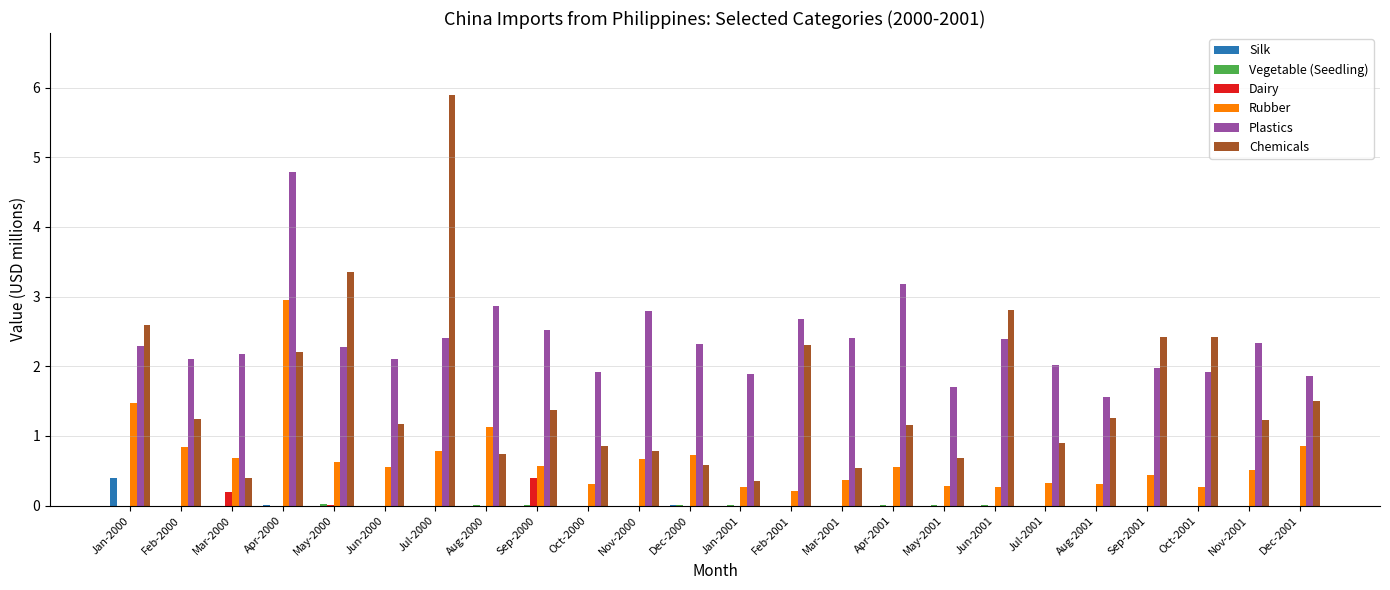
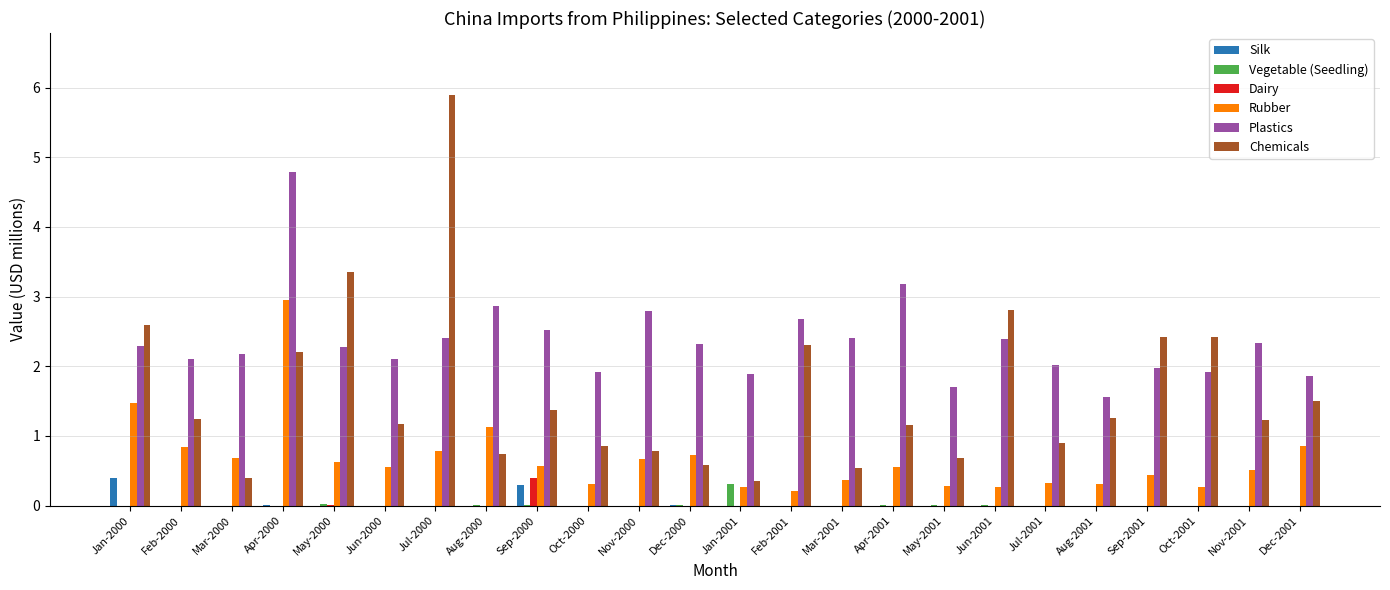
  {
    "Silk": {
      "Jan-2000": 0.4,
      "Feb-2000": 0.0,
      "Mar-2000": 0.0,
      "May-2000": 0.0,
      "Jun-2000": 0.0,
      "Jul-2000": 0.0,
      "Aug-2000": 0.0,
-     "Sep-2000": 0.0,
+     "Sep-2000": 0.3,
      "Oct-2000": 0.0,
      "Nov-2000": 0.0,
      "Jan-2001": 0.0,
      "Feb-2001": 0.0,
      "Mar-2001": 0.0,
      "Apr-2001": 0.0,
      "May-2001": 0.0,
      "Jun-2001": 0.0,
      "Jul-2001": 0.0,
      "Aug-2001": 0.0,
      "Sep-2001": 0.0,
      "Oct-2001": 0.0,
      "Nov-2001": 0.0,
      "Dec-2001": 0.0
    },
    "Vegetable (Seedling)": {
      "Jan-2000": 0.0,
      "Feb-2000": 0.0,
      "Jun-2000": 0.0,
      "Jul-2000": 0.0,
      "Oct-2000": 0.0,
      "Nov-2000": 0.0,
-     "Jan-2001": 0.0,
+     "Jan-2001": 0.3,
      "Jul-2001": 0.0,
      "Aug-2001": 0.0,
      "Oct-2001": 0.0,
      "Nov-2001": 0.0,
      "Dec-2001": 0.0
    },
    "Dairy": {
      "Jan-2000": 0.0,
      "Feb-2000": 0.0,
-     "Mar-2000": 0.2,
+     "Mar-2000": 0.0,
      "Jun-2000": 0.0,
      "Aug-2000": 0.0,
      "Sep-2000": 0.4,
      "Oct-2000": 0.0,
      "Nov-2000": 0.0,
      "Dec-2000": 0.0,
      "Jan-2001": 0.0,
      "Feb-2001": 0.0,
      "Mar-2001": 0.0,
      "Jun-2001": 0.0,
      "Jul-2001": 0.0,
      "Aug-2001": 0.0,
      "Sep-2001": 0.0,
      "Oct-2001": 0.0,
      "Nov-2001": 0.0,
      "Dec-2001": 0.0
    },
    "Rubber": {
      "Jan-2000": 1.5,
      "Feb-2000": 0.8,
      "Mar-2000": 0.7,
      "Apr-2000": 3.0,
      "May-2000": 0.6,
      "Jun-2000": 0.5,
      "Jul-2000": 0.8,
      "Aug-2000": 1.1,
      "Sep-2000": 0.6,
      "Oct-2000": 0.3,
      "Nov-2000": 0.7,
      "Dec-2000": 0.7,
      "Jan-2001": 0.3,
      "Feb-2001": 0.2,
      "Mar-2001": 0.4,
      "Apr-2001": 0.6,
      "May-2001": 0.3,
      "Jun-2001": 0.3,
      "Jul-2001": 0.3,
      "Aug-2001": 0.3,
      "Sep-2001": 0.4,
      "Oct-2001": 0.3,
      "Nov-2001": 0.5,
      "Dec-2001": 0.9
    },
    "Plastics": {
      "Jan-2000": 2.3,
      "Feb-2000": 2.1,
      "Mar-2000": 2.2,
      "Apr-2000": 4.8,
      "May-2000": 2.3,
      "Jun-2000": 2.1,
      "Jul-2000": 2.4,
      "Aug-2000": 2.9,
      "Sep-2000": 2.5,
      "Oct-2000": 1.9,
      "Nov-2000": 2.8,
      "Dec-2000": 2.3,
      "Jan-2001": 1.9,
      "Feb-2001": 2.7,
      "Mar-2001": 2.4,
      "Apr-2001": 3.2,
      "May-2001": 1.7,
      "Jun-2001": 2.4,
      "Jul-2001": 2.0,
      "Aug-2001": 1.6,
      "Sep-2001": 2.0,
      "Oct-2001": 1.9,
      "Nov-2001": 2.3,
      "Dec-2001": 1.9
    },
    "Chemicals": {
      "Jan-2000": 2.6,
      "Feb-2000": 1.3,
      "Mar-2000": 0.4,
      "Apr-2000": 2.2,
      "May-2000": 3.3,
      "Jun-2000": 1.2,
      "Jul-2000": 5.9,
      "Aug-2000": 0.7,
      "Sep-2000": 1.4,
      "Oct-2000": 0.9,
      "Nov-2000": 0.8,
      "Dec-2000": 0.6,
      "Jan-2001": 0.4,
      "Feb-2001": 2.3,
      "Mar-2001": 0.5,
      "Apr-2001": 1.2,
      "May-2001": 0.7,
      "Jun-2001": 2.8,
      "Jul-2001": 0.9,
      "Aug-2001": 1.3,
      "Sep-2001": 2.4,
      "Oct-2001": 2.4,
      "Nov-2001": 1.2,
      "Dec-2001": 1.5
    }
  }
